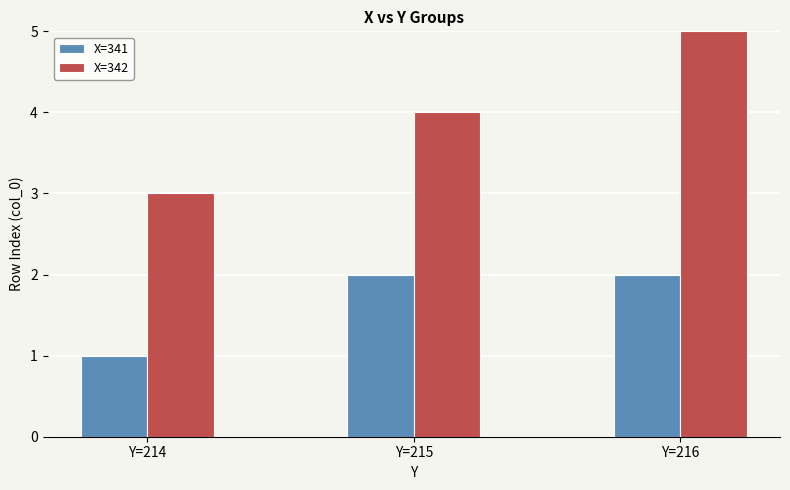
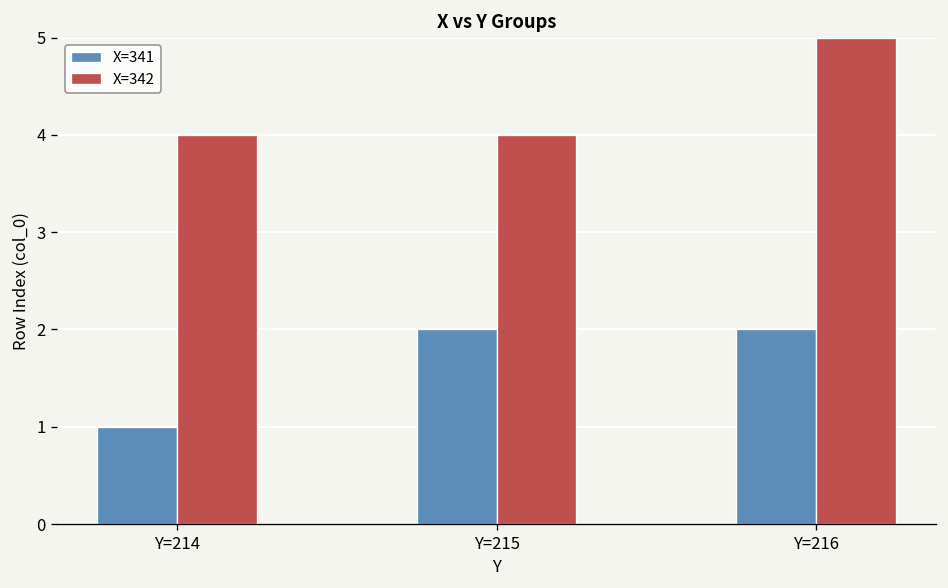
  {
    "X=341": {
      "Y=214": 1,
      "Y=215": 2,
      "Y=216": 2
    },
    "X=342": {
-     "Y=214": 3,
+     "Y=214": 4,
      "Y=215": 4,
      "Y=216": 5
    }
  }
